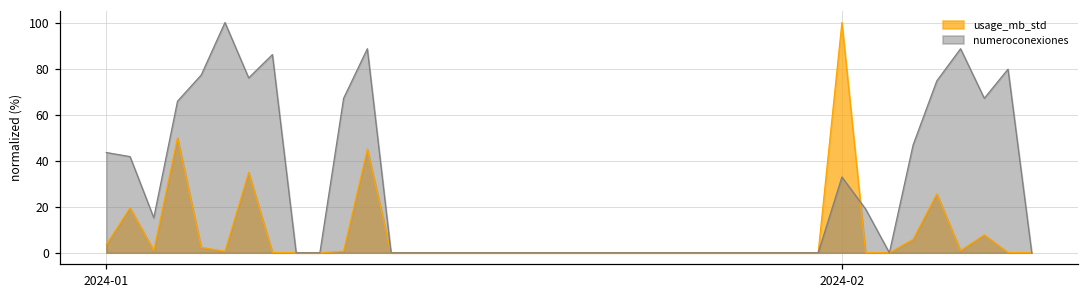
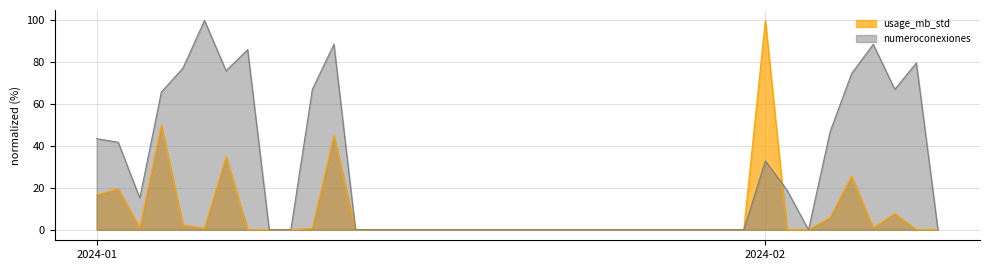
  {
    "usage_mb_std": {
-     "2024-01": 4,
+     "2024-01": 17,
      "2024-02": 100
    },
    "numeroconexiones": {
      "2024-01": 44,
      "2024-02": 33
    }
  }
